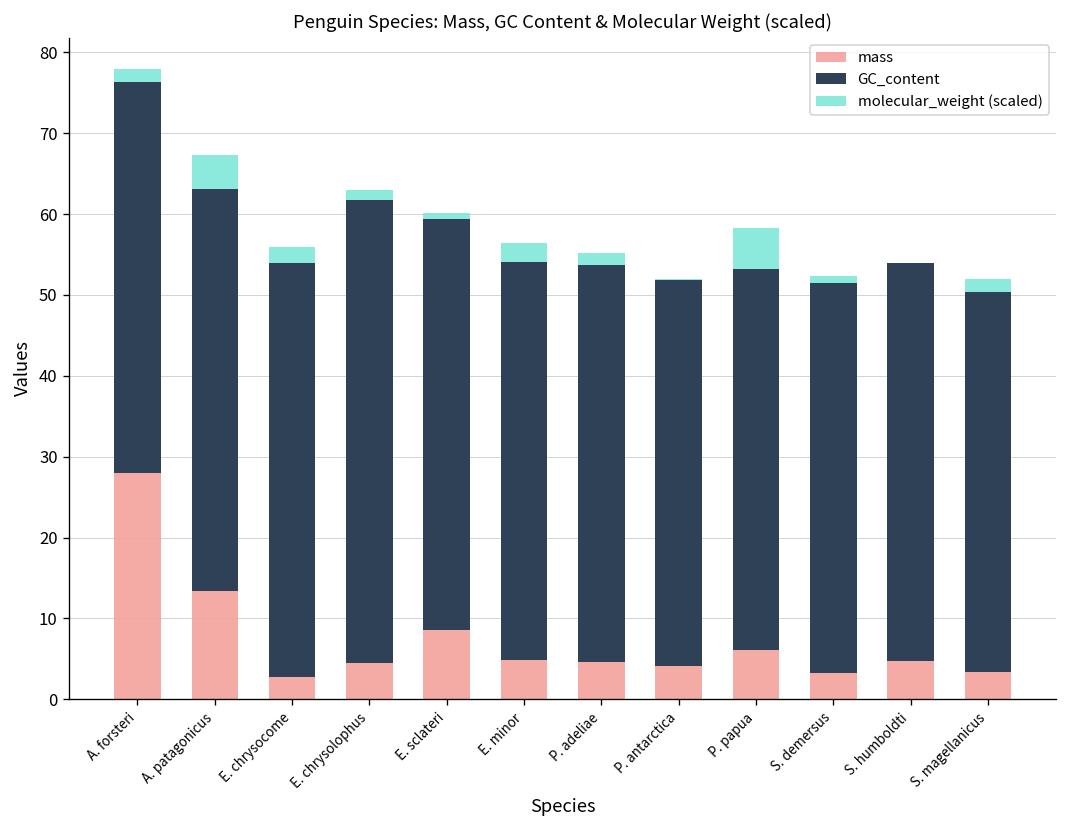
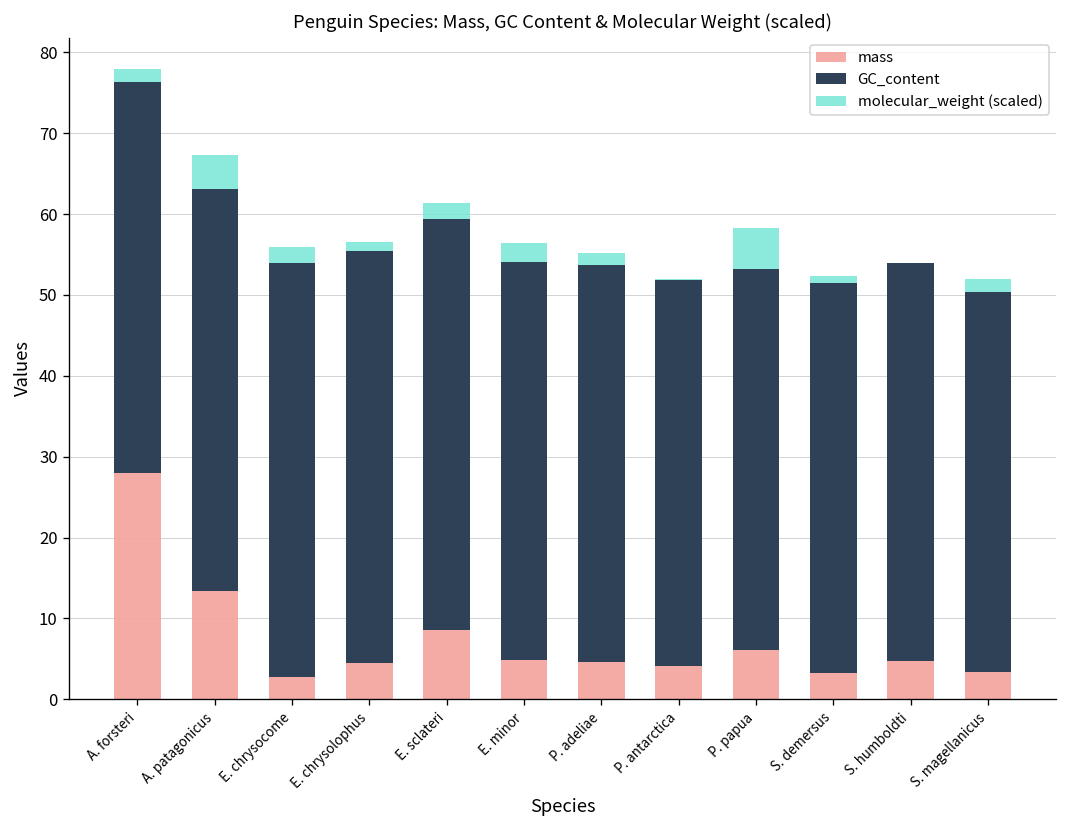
  {
    "mass": {
      "A. forsteri": 28,
      "A. patagonicus": 13,
      "E. chrysocome": 3,
      "E. chrysolophus": 5,
      "E. sclateri": 9,
      "E. minor": 5,
      "P. adeliae": 5,
      "P. antarctica": 4,
      "P. papua": 6,
      "S. demersus": 3,
      "S. humboldti": 5,
      "S. magellanicus": 3
    },
    "GC_content": {
      "A. forsteri": 48,
      "A. patagonicus": 50,
      "E. chrysocome": 51,
-     "E. chrysolophus": 57,
+     "E. chrysolophus": 51,
      "E. sclateri": 51,
      "E. minor": 49,
      "P. adeliae": 49,
      "P. antarctica": 48,
      "P. papua": 47,
      "S. demersus": 48,
      "S. humboldti": 49,
      "S. magellanicus": 47
    },
    "molecular_weight (scaled)": {
      "A. forsteri": 2,
      "A. patagonicus": 4,
      "E. chrysocome": 2,
      "E. chrysolophus": 1,
-     "E. sclateri": 1,
+     "E. sclateri": 2,
      "E. minor": 2,
      "P. adeliae": 2,
      "P. papua": 5,
      "S. demersus": 1,
      "S. humboldti": 0,
      "S. magellanicus": 2
    }
  }
